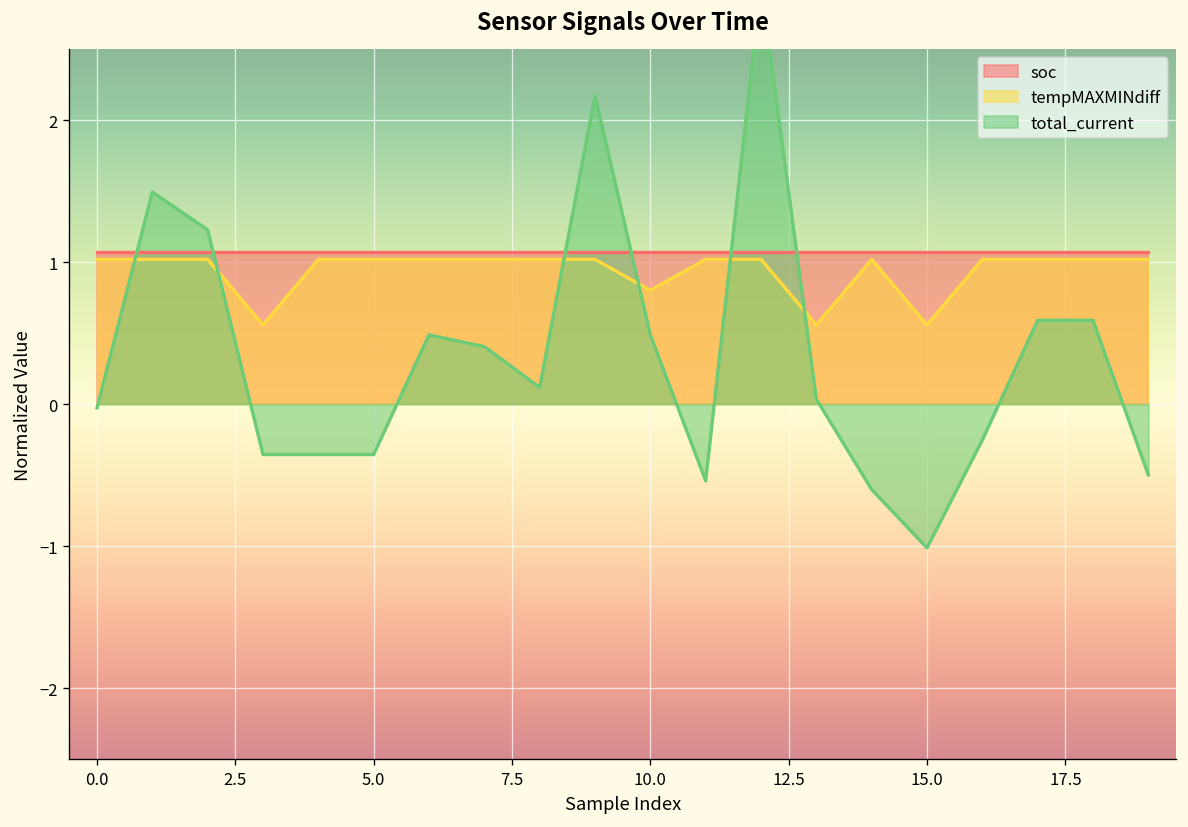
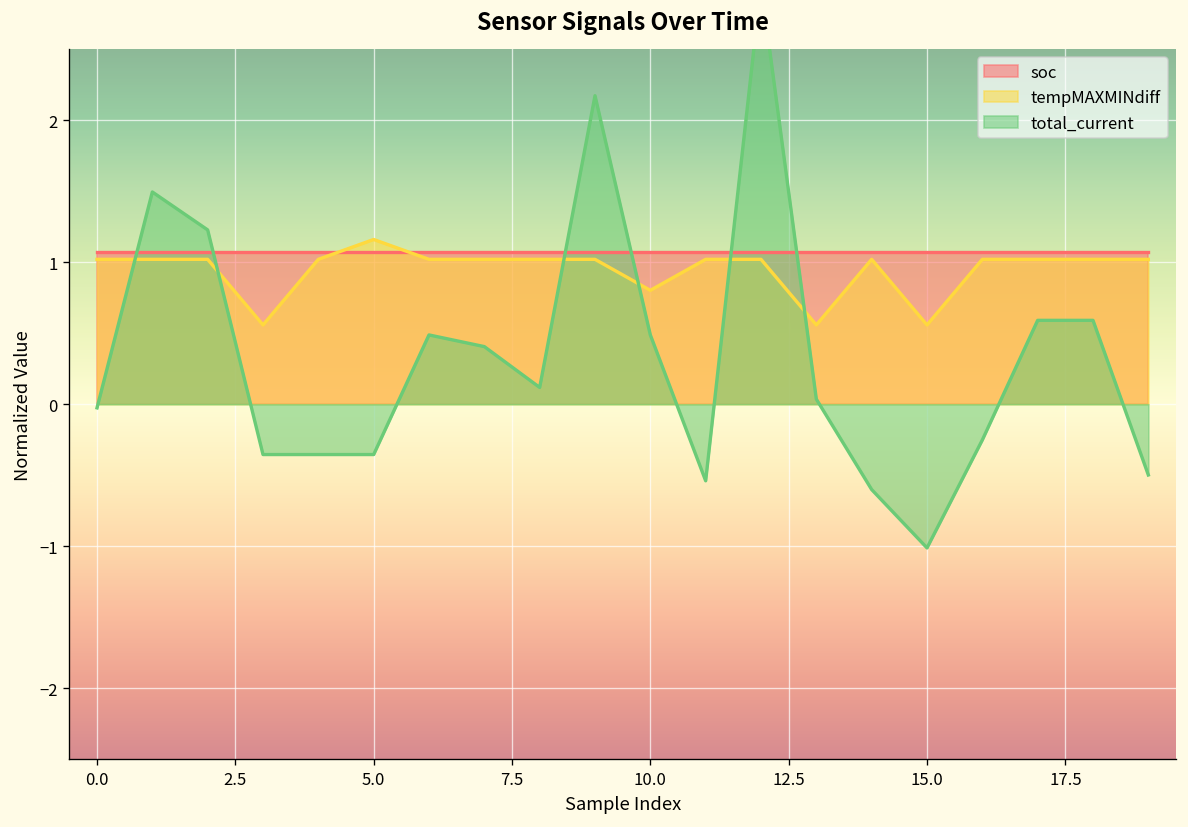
  {
    "soc": {
      "0.0": 1.07,
      "5.0": 1.07,
      "10.0": 1.07,
      "15.0": 1.07
    },
    "tempMAXMINdiff": {
      "0.0": 1.02,
-     "5.0": 1.02,
+     "5.0": 1.16,
      "10.0": 0.80,
      "15.0": 0.56
    }
  }
